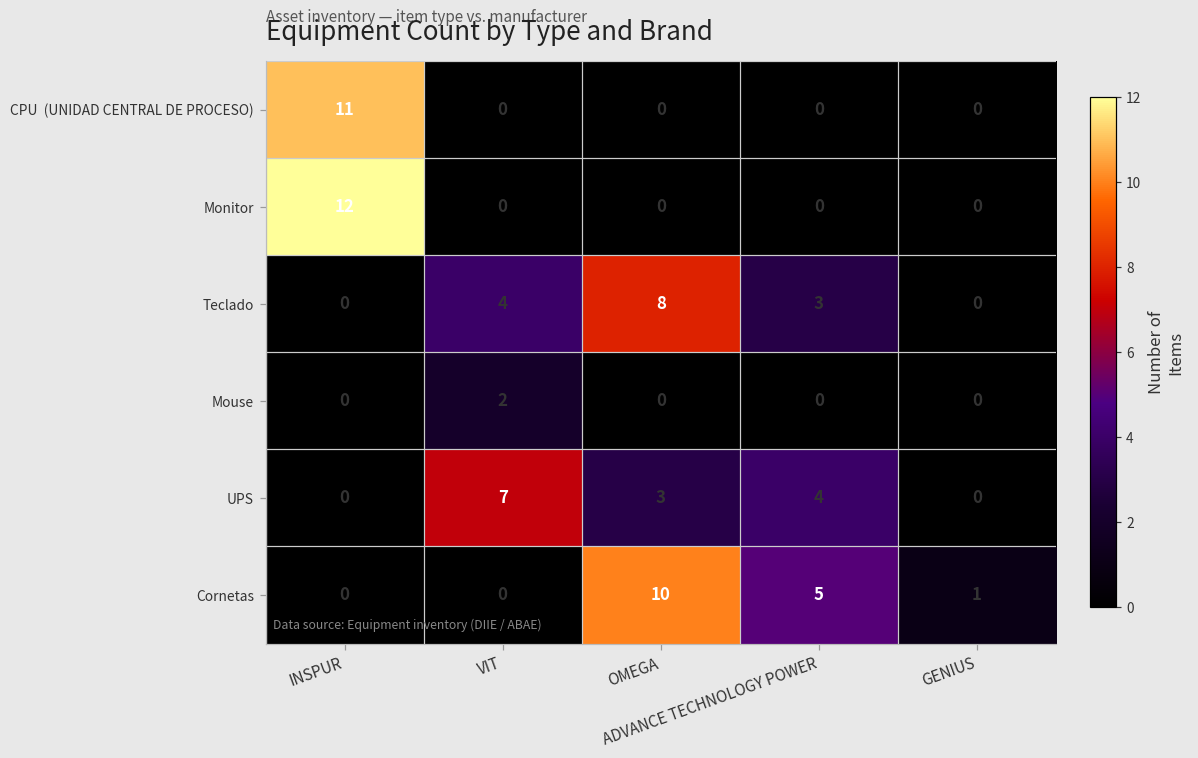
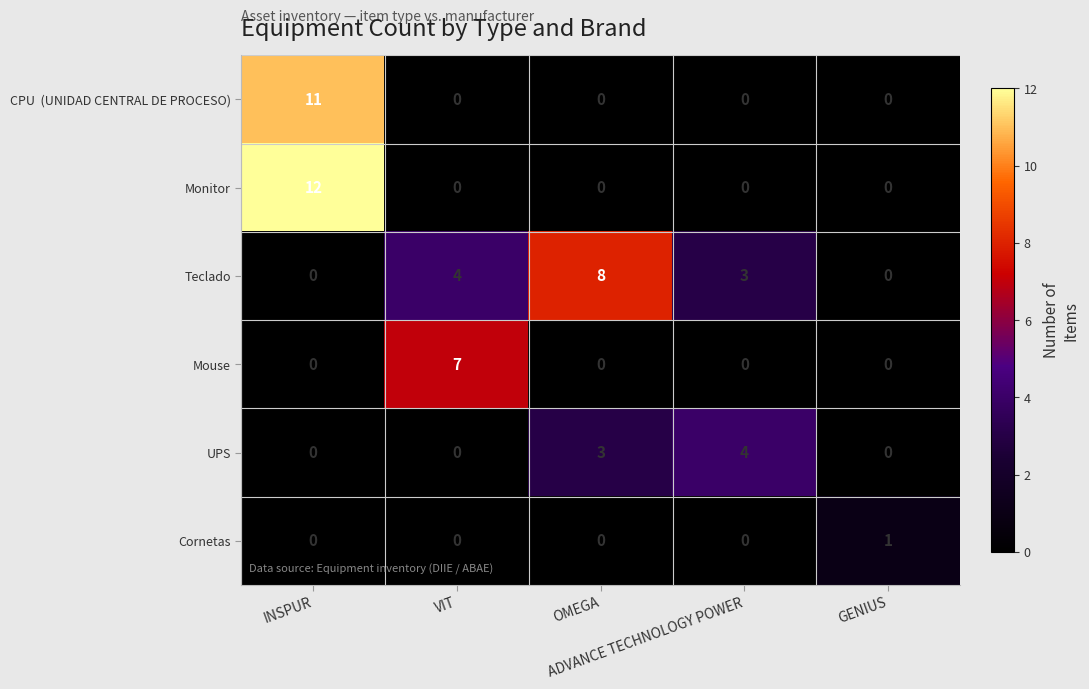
  {
    "CPU (UNIDAD CENTRAL DE PROCESO)": {
      "INSPUR": 11,
      "VIT": 0,
      "OMEGA": 0,
      "ADVANCE TECHNOLOGY POWER": 0,
      "GENIUS": 0
    },
    "Monitor": {
      "INSPUR": 12,
      "VIT": 0,
      "OMEGA": 0,
      "ADVANCE TECHNOLOGY POWER": 0,
      "GENIUS": 0
    },
    "Teclado": {
      "INSPUR": 0,
      "VIT": 4,
      "OMEGA": 8,
      "ADVANCE TECHNOLOGY POWER": 3,
      "GENIUS": 0
    },
    "Mouse": {
      "INSPUR": 0,
-     "VIT": 2,
+     "VIT": 7,
      "OMEGA": 0,
      "ADVANCE TECHNOLOGY POWER": 0,
      "GENIUS": 0
    },
    "UPS": {
      "INSPUR": 0,
-     "VIT": 7,
+     "VIT": 0,
      "OMEGA": 3,
      "ADVANCE TECHNOLOGY POWER": 4,
      "GENIUS": 0
    },
    "Cornetas": {
      "VIT": 0,
-     "OMEGA": 10,
-     "ADVANCE TECHNOLOGY POWER": 5,
+     "OMEGA": 0,
+     "ADVANCE TECHNOLOGY POWER": 0,
      "GENIUS": 1
    }
  }
